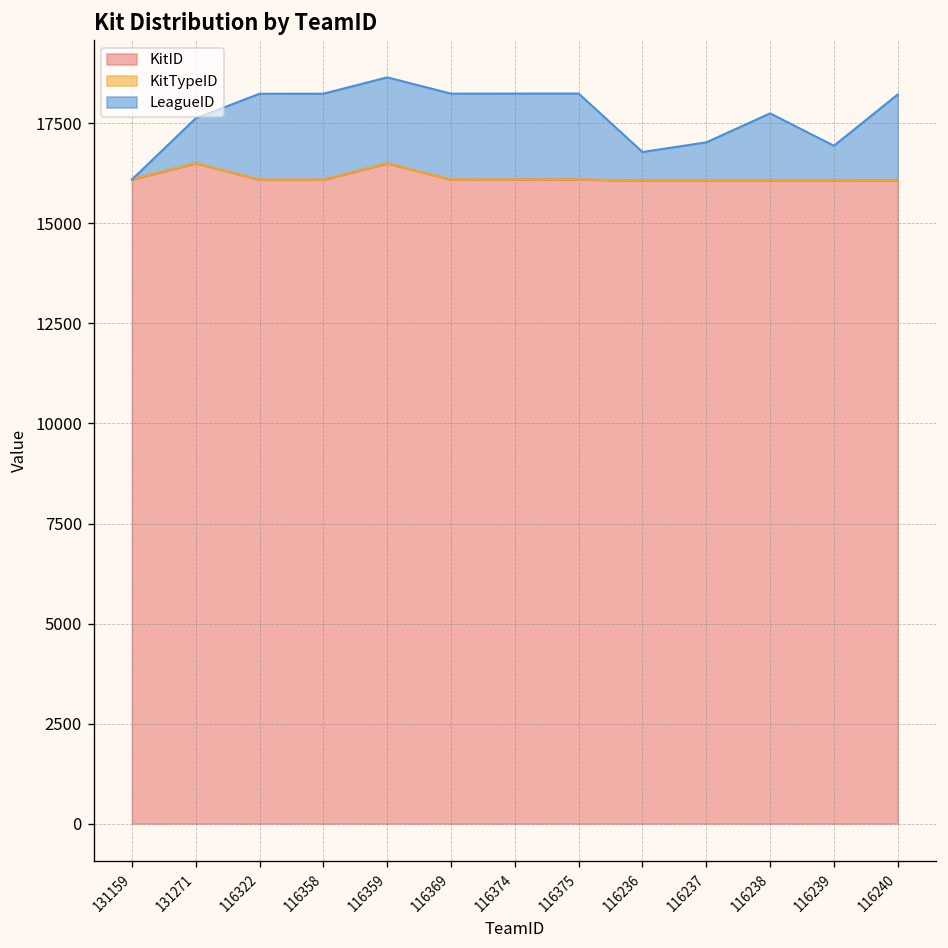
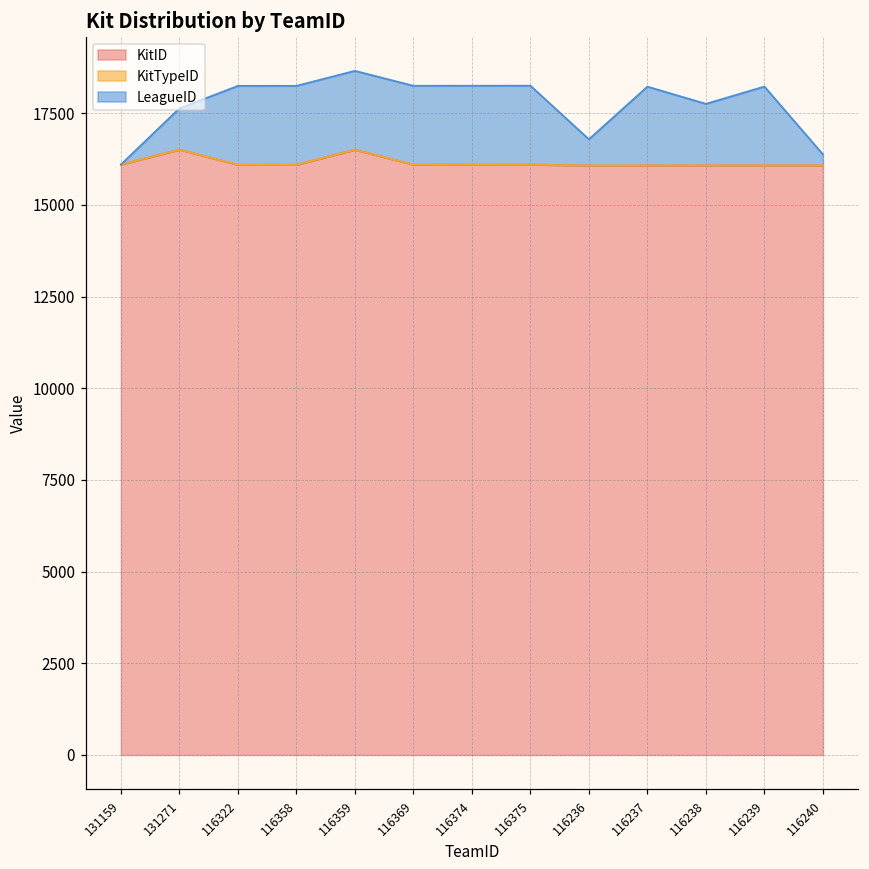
  {
    "KitTypeID": {
      "131271": 16500,
      "116322": 16100,
      "116358": 16100,
      "116359": 16500,
      "116369": 16100,
      "116374": 16100,
      "116375": 16100,
      "116236": 16100,
      "116237": 16100,
      "116238": 16100,
      "116239": 16100,
      "116240": 16100
    },
    "LeagueID": {
      "116322": 2200,
      "116358": 2200,
      "116359": 2200,
      "116369": 2200,
      "116374": 2200,
      "116375": 2200,
      "116236": 700,
-     "116237": 1000,
+     "116237": 2200,
      "116238": 1700,
-     "116239": 900,
-     "116240": 2200
+     "116239": 2200,
+     "116240": 300
    }
  }
